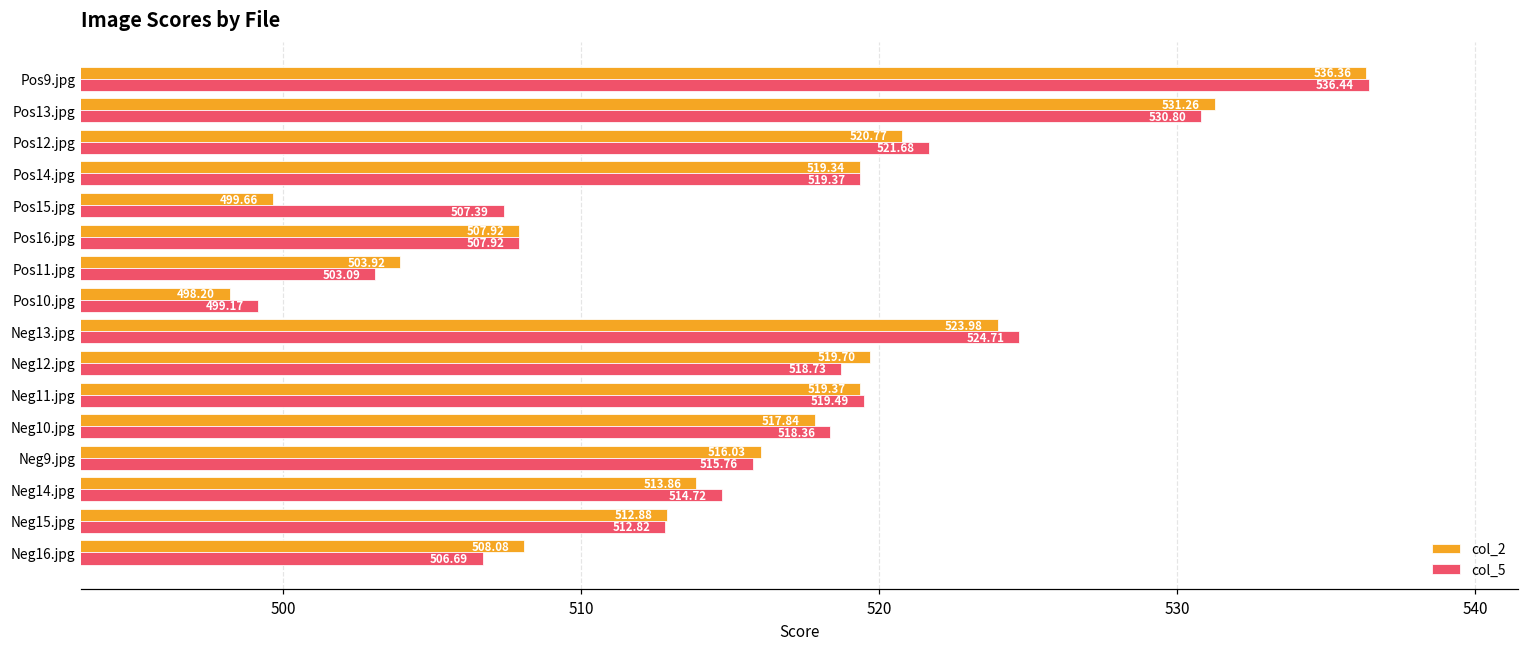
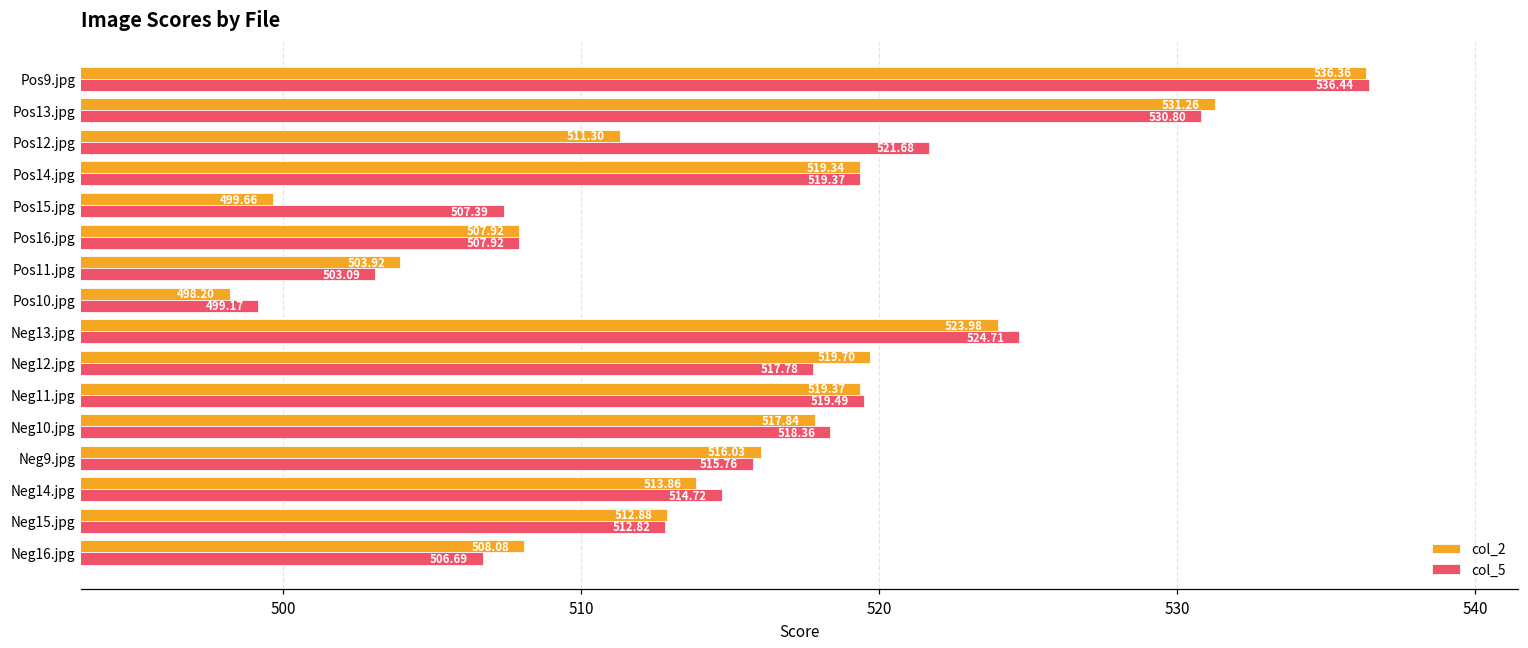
  {
    "col_2": {
      "Pos9.jpg": 536.36,
      "Pos13.jpg": 531.26,
-     "Pos12.jpg": 520.77,
+     "Pos12.jpg": 511.30,
      "Pos14.jpg": 519.34,
      "Pos15.jpg": 499.66,
      "Pos16.jpg": 507.92,
      "Pos11.jpg": 503.92,
      "Pos10.jpg": 498.20,
      "Neg13.jpg": 523.98,
      "Neg12.jpg": 519.70,
      "Neg11.jpg": 519.37,
      "Neg10.jpg": 517.84,
      "Neg9.jpg": 516.03,
      "Neg14.jpg": 513.86,
      "Neg15.jpg": 512.88,
      "Neg16.jpg": 508.08
    },
    "col_5": {
      "Pos9.jpg": 536.44,
      "Pos13.jpg": 530.80,
      "Pos12.jpg": 521.68,
      "Pos14.jpg": 519.37,
      "Pos15.jpg": 507.39,
      "Pos16.jpg": 507.92,
      "Pos11.jpg": 503.09,
      "Pos10.jpg": 499.17,
      "Neg13.jpg": 524.71,
-     "Neg12.jpg": 518.73,
+     "Neg12.jpg": 517.78,
      "Neg11.jpg": 519.49,
      "Neg10.jpg": 518.36,
      "Neg9.jpg": 515.76,
      "Neg14.jpg": 514.72,
      "Neg15.jpg": 512.82,
      "Neg16.jpg": 506.69
    }
  }
